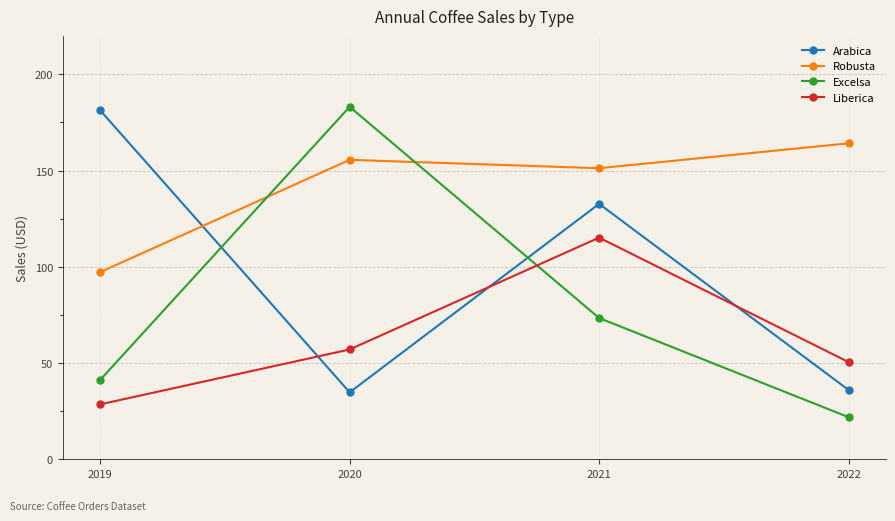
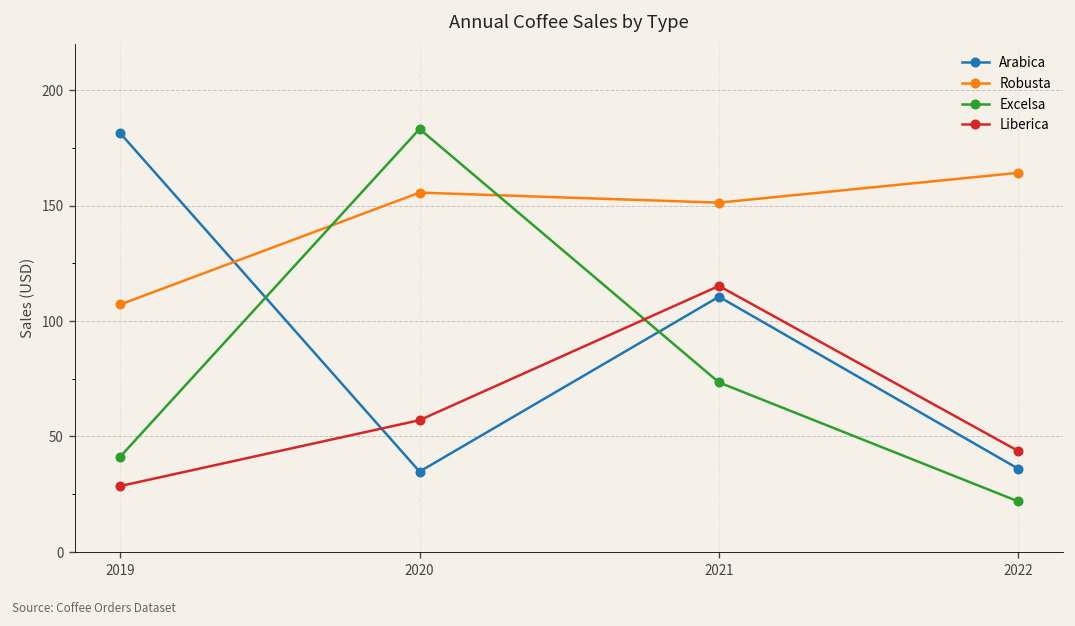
  {
    "Arabica": {
      "2019": 181,
      "2020": 35,
-     "2021": 133,
+     "2021": 111,
      "2022": 36
    },
    "Robusta": {
-     "2019": 97,
+     "2019": 107,
      "2020": 156,
      "2021": 151,
      "2022": 164
    },
    "Excelsa": {
      "2019": 41,
      "2020": 183,
      "2021": 73,
      "2022": 22
    },
    "Liberica": {
      "2019": 29,
      "2020": 57,
      "2021": 115,
-     "2022": 51
+     "2022": 44
    }
  }
